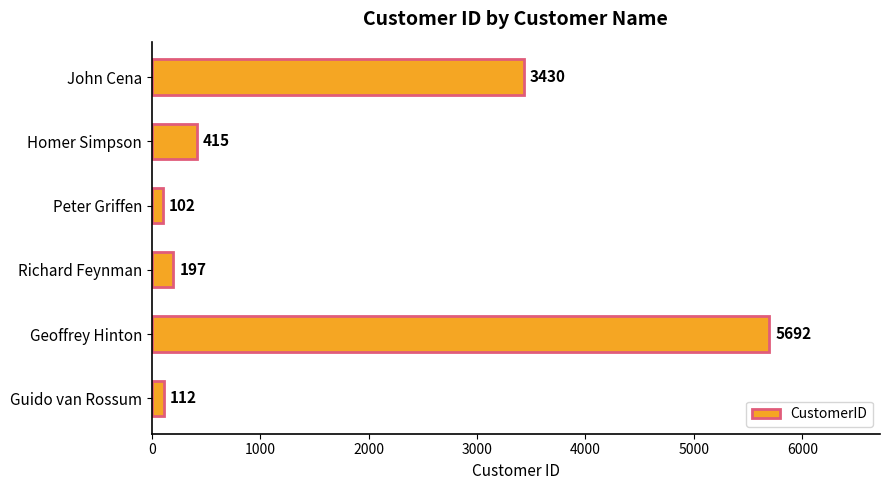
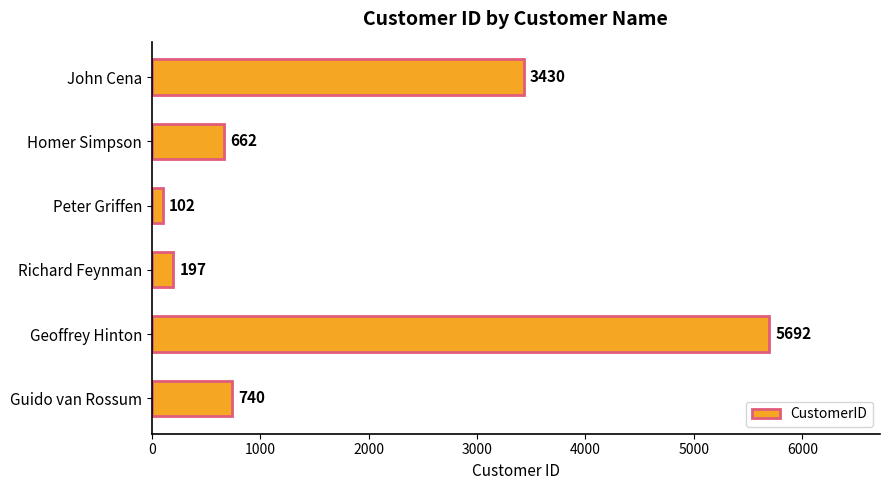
  {
    "John Cena": 3430,
-   "Homer Simpson": 415,
+   "Homer Simpson": 662,
    "Peter Griffen": 102,
    "Richard Feynman": 197,
    "Geoffrey Hinton": 5692,
-   "Guido van Rossum": 112
+   "Guido van Rossum": 740
  }
